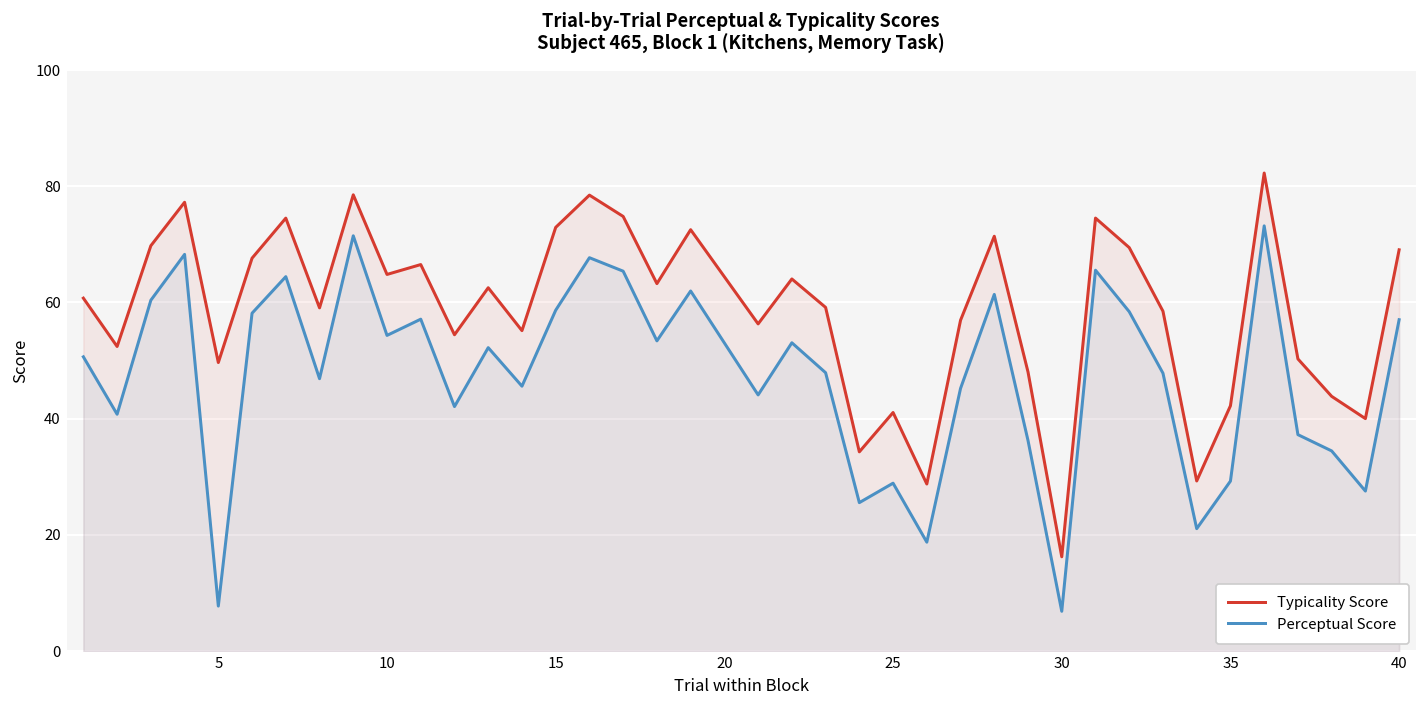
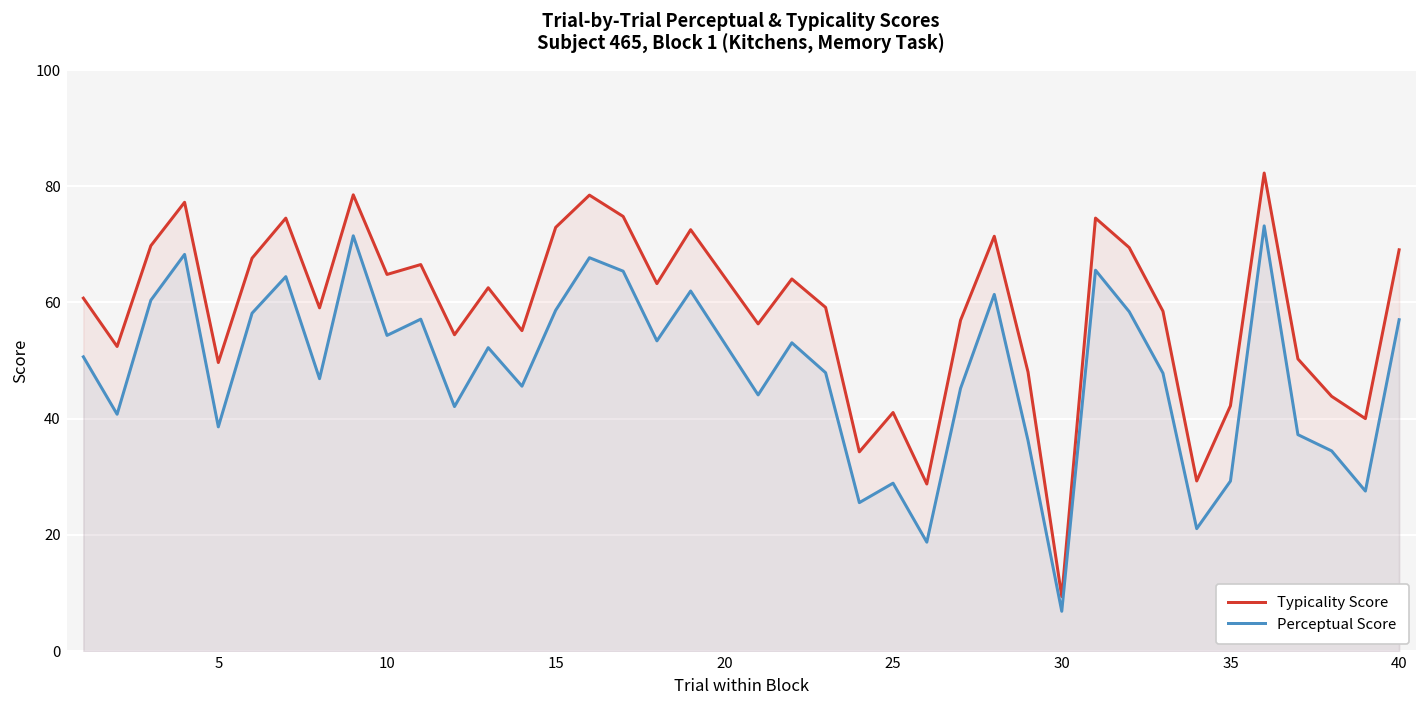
  {
    "Typicality Score": {
      "5": 50,
      "10": 65,
      "15": 73,
      "25": 41,
-     "30": 16,
+     "30": 9,
      "35": 42,
      "40": 69
    },
    "Perceptual Score": {
-     "5": 8,
+     "5": 39,
      "10": 54,
      "15": 59,
      "25": 29,
      "30": 7,
      "35": 29,
      "40": 57
    }
  }
